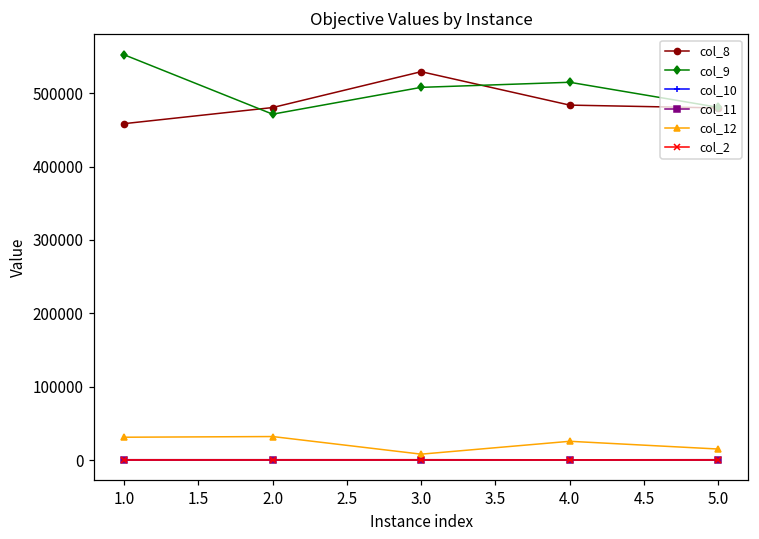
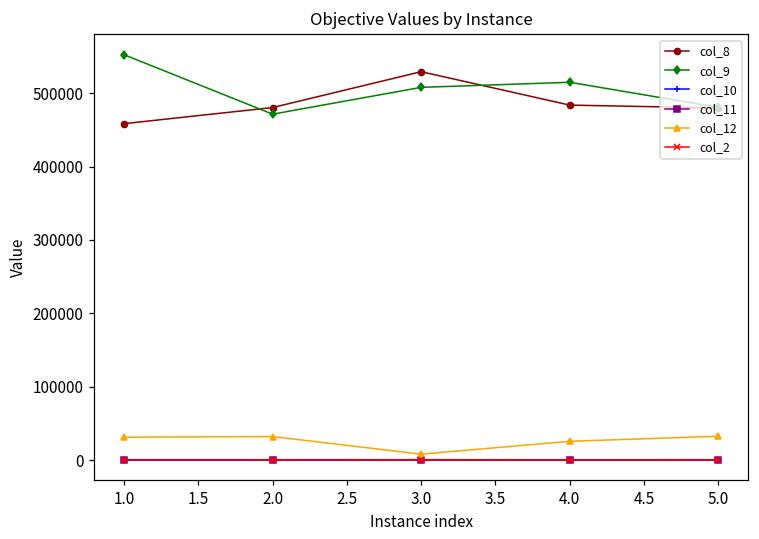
  {
    "col_8": {
      "1.0": 460000,
      "2.0": 480000,
      "3.0": 530000,
      "4.0": 480000
    },
    "col_9": {
      "1.0": 550000,
      "2.0": 470000,
      "3.0": 510000,
      "4.0": 510000
    },
    "col_2": {
      "1.0": 0,
      "2.0": 0,
      "3.0": 0,
      "4.0": 0,
      "5.0": 0
    },
    "col_12": {
      "1.0": 30000,
      "2.0": 30000,
      "3.0": 10000,
      "4.0": 30000,
-     "5.0": 20000
+     "5.0": 30000
    }
  }
